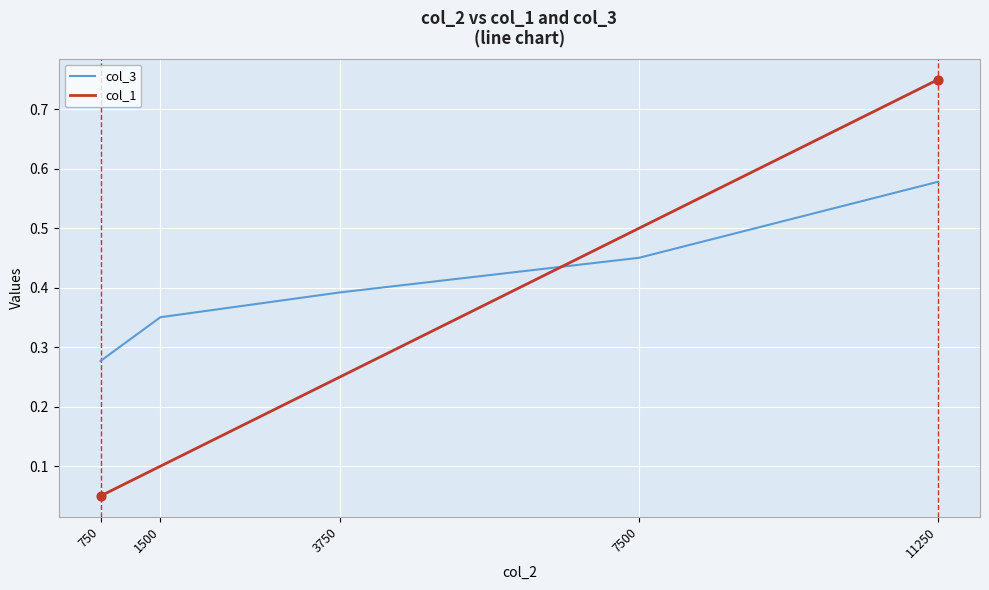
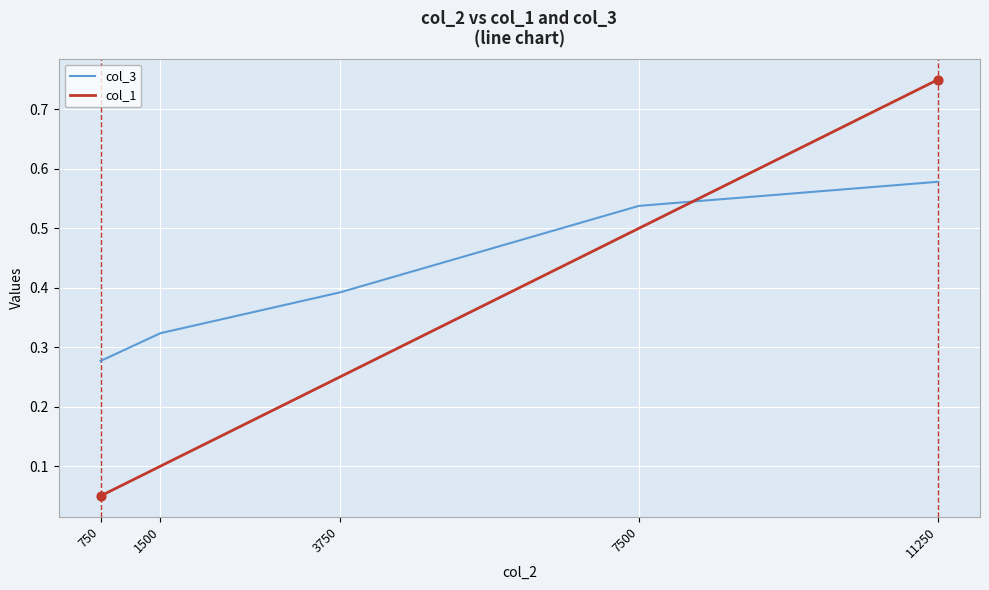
  {
    "col_3": {
      "750": 0.28,
-     "1500": 0.35,
+     "1500": 0.32,
      "3750": 0.39,
-     "7500": 0.45,
+     "7500": 0.54,
      "11250": 0.58
    }
  }
